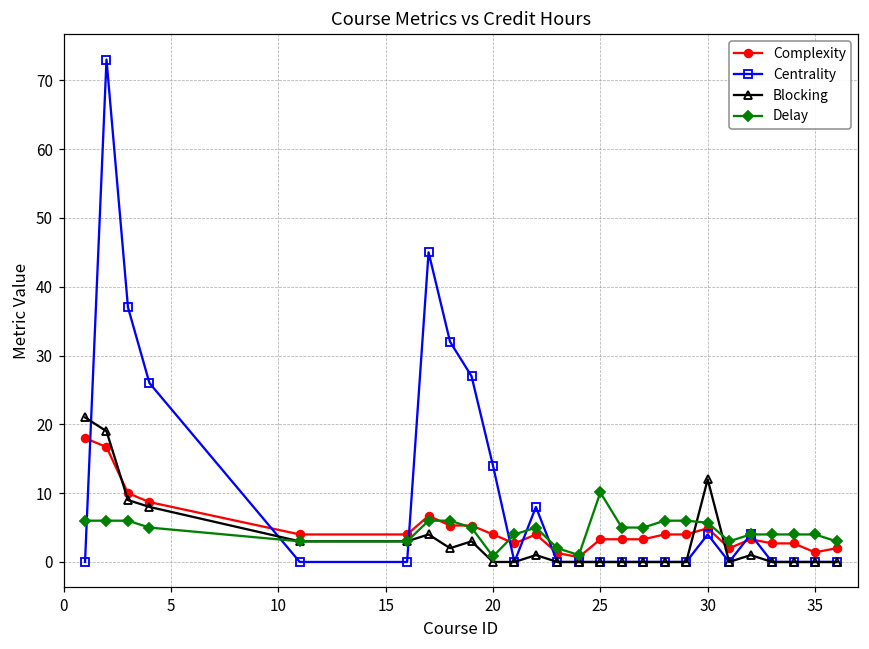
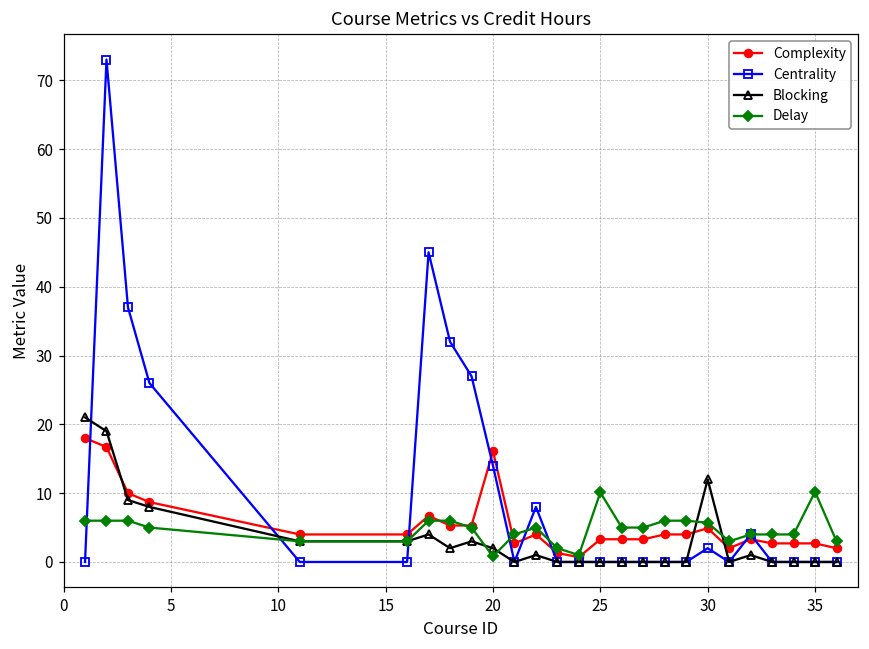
  {
    "Complexity": {
-     "20": 4,
+     "20": 16,
      "25": 3,
      "30": 5,
-     "35": 1
+     "35": 3
    },
    "Centrality": {
      "20": 14,
-     "30": 4
+     "30": 2
    },
    "Blocking": {
-     "20": 0,
+     "20": 2,
      "30": 12
    },
    "Delay": {
      "20": 1,
      "25": 10,
      "30": 6,
-     "35": 4
+     "35": 10
    }
  }
